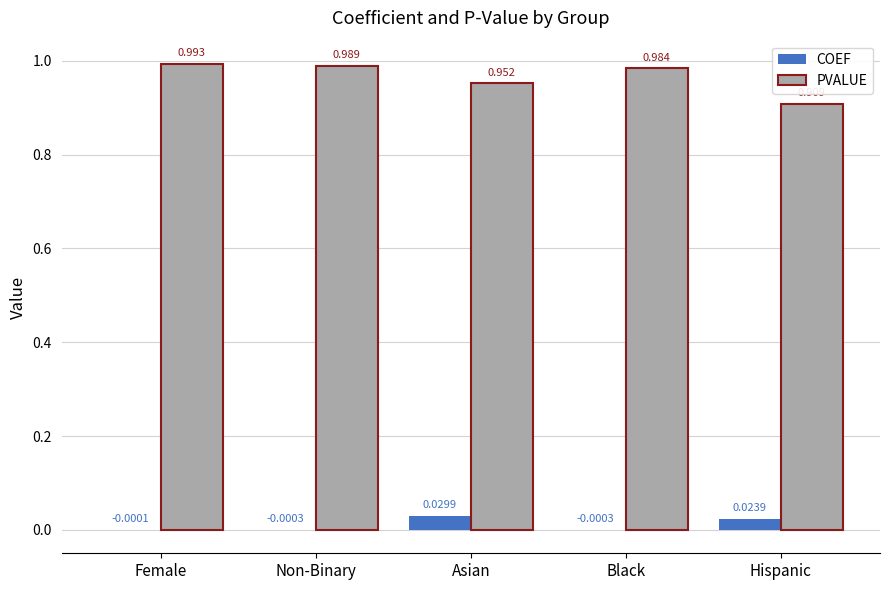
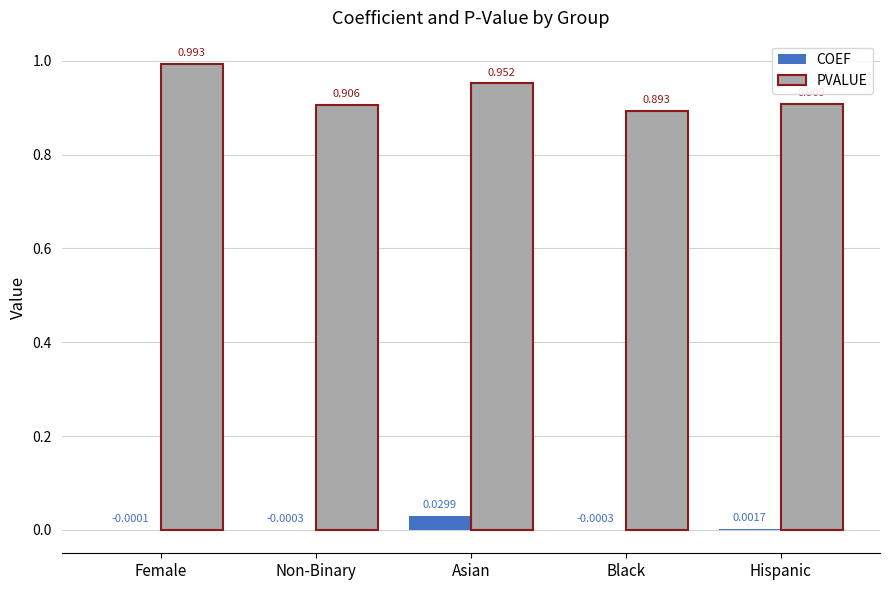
  {
    "COEF": {
      "Female": -0.0001,
      "Non-Binary": -0.0003,
      "Asian": 0.0299,
      "Black": -0.0003,
-     "Hispanic": 0.0239
+     "Hispanic": 0.0017
    },
    "PVALUE": {
      "Female": 0.993,
-     "Non-Binary": 0.989,
+     "Non-Binary": 0.906,
      "Asian": 0.952,
-     "Black": 0.984
+     "Black": 0.893
    }
  }
